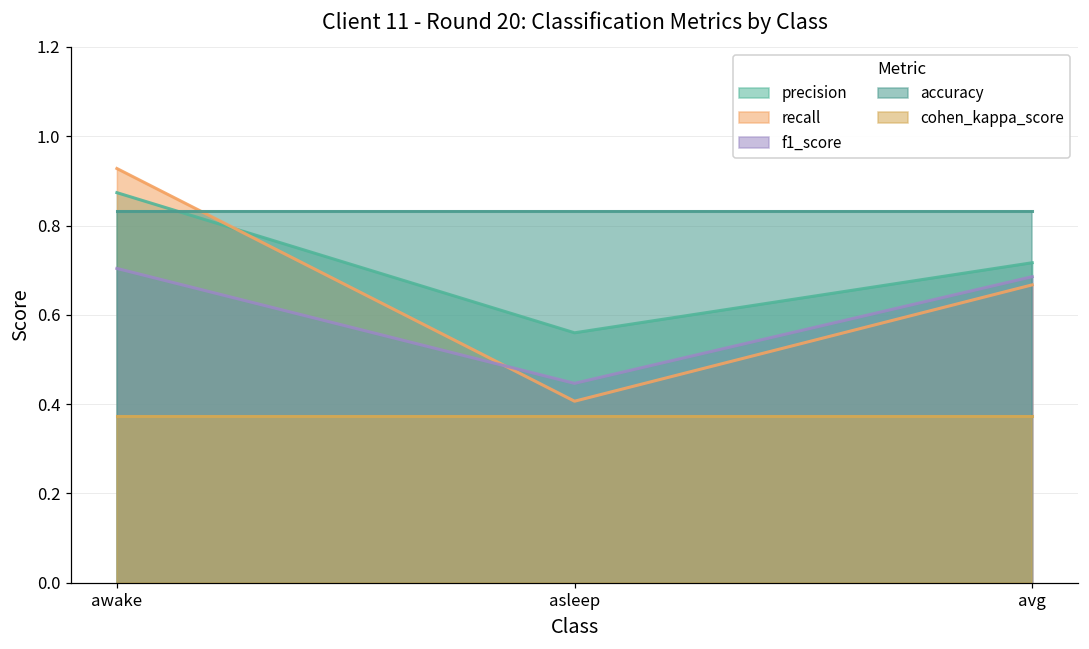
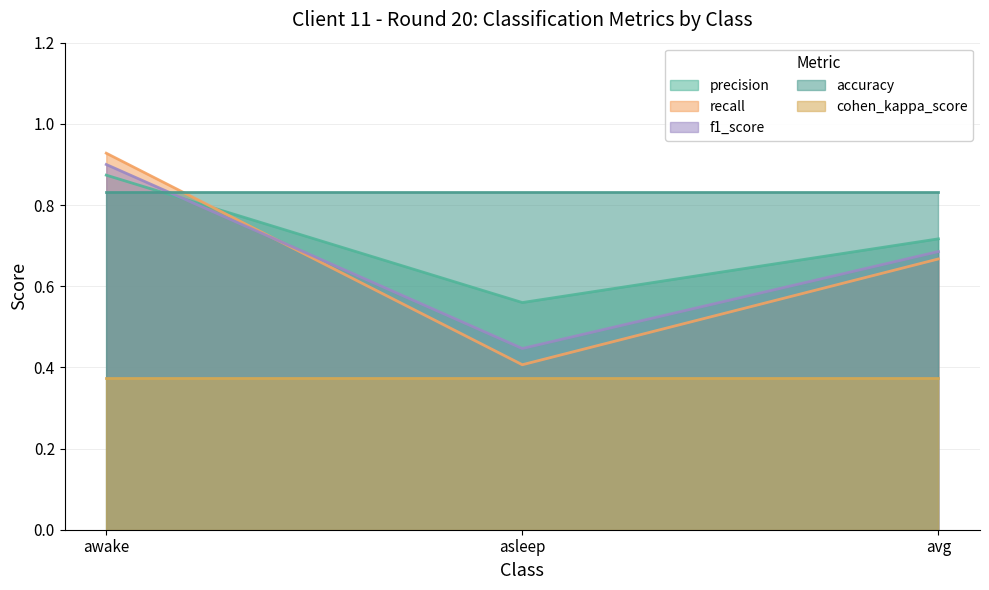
  {
    "f1_score": {
-     "awake": 0.70,
+     "awake": 0.90,
      "asleep": 0.45,
      "avg": 0.69
    }
  }
